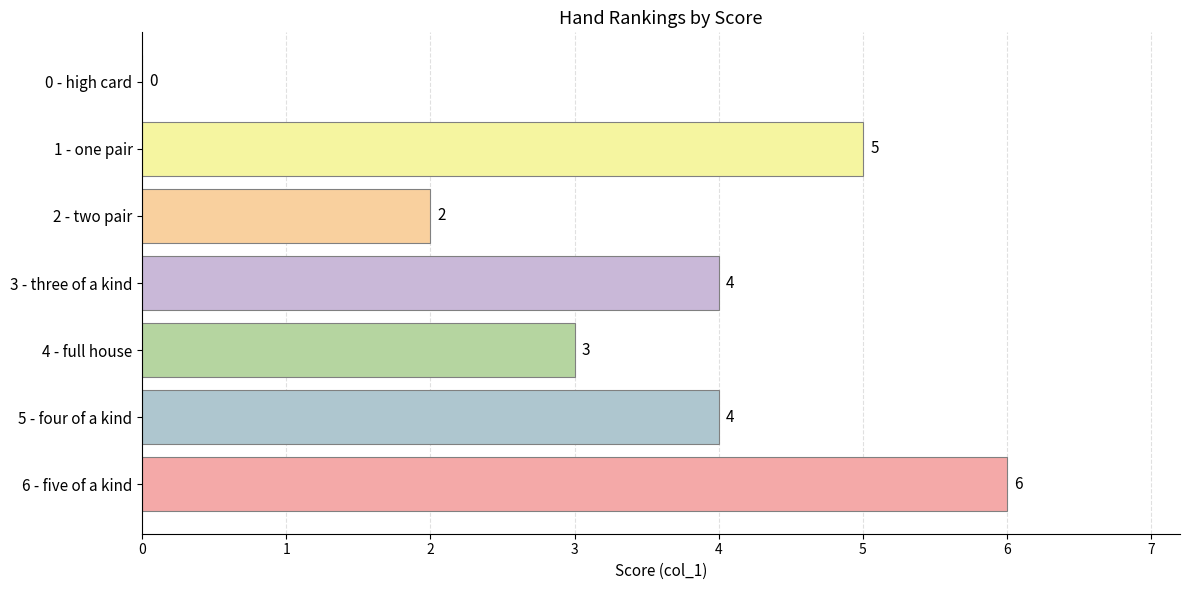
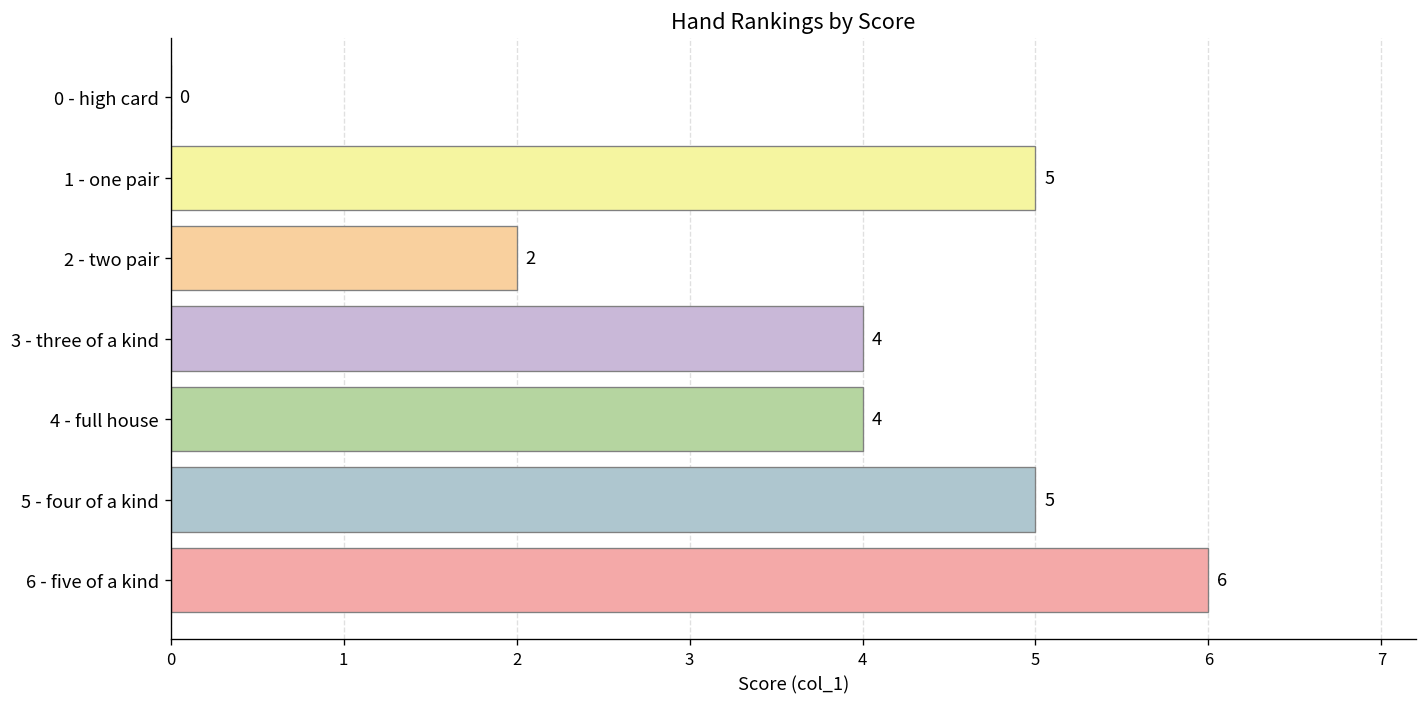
  {
    "0 - high card": 0,
    "1 - one pair": 5,
    "2 - two pair": 2,
    "3 - three of a kind": 4,
-   "4 - full house": 3,
-   "5 - four of a kind": 4,
+   "4 - full house": 4,
+   "5 - four of a kind": 5,
    "6 - five of a kind": 6
  }
